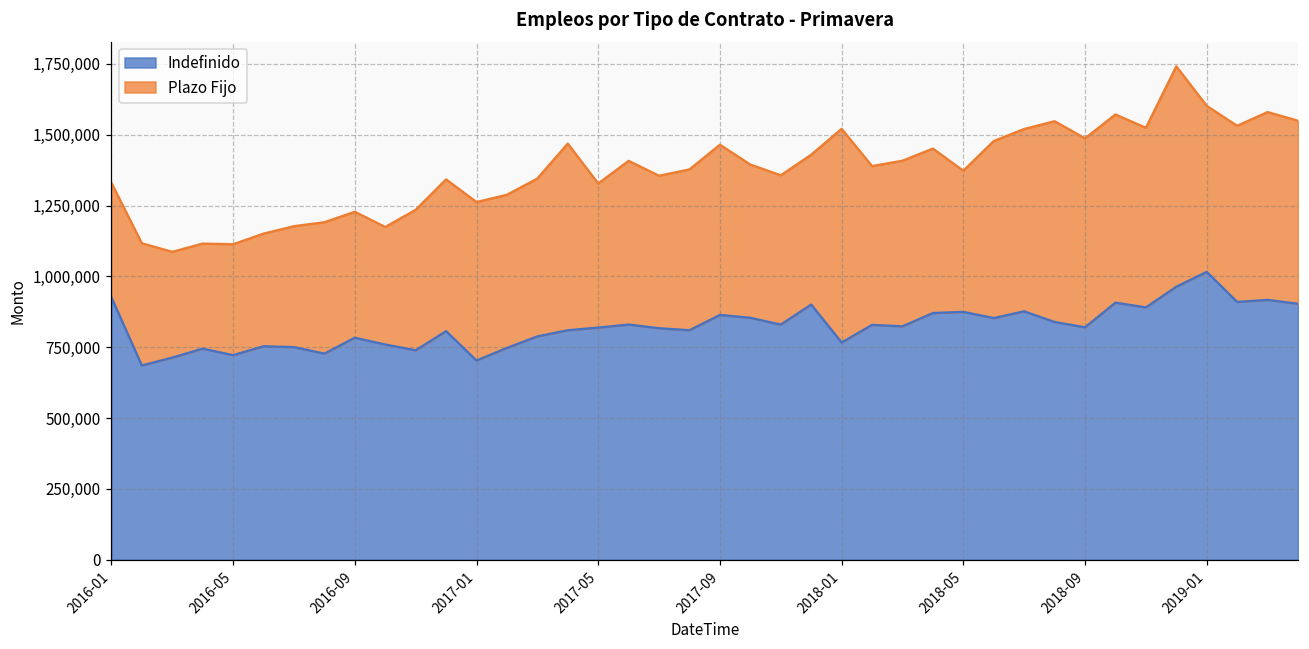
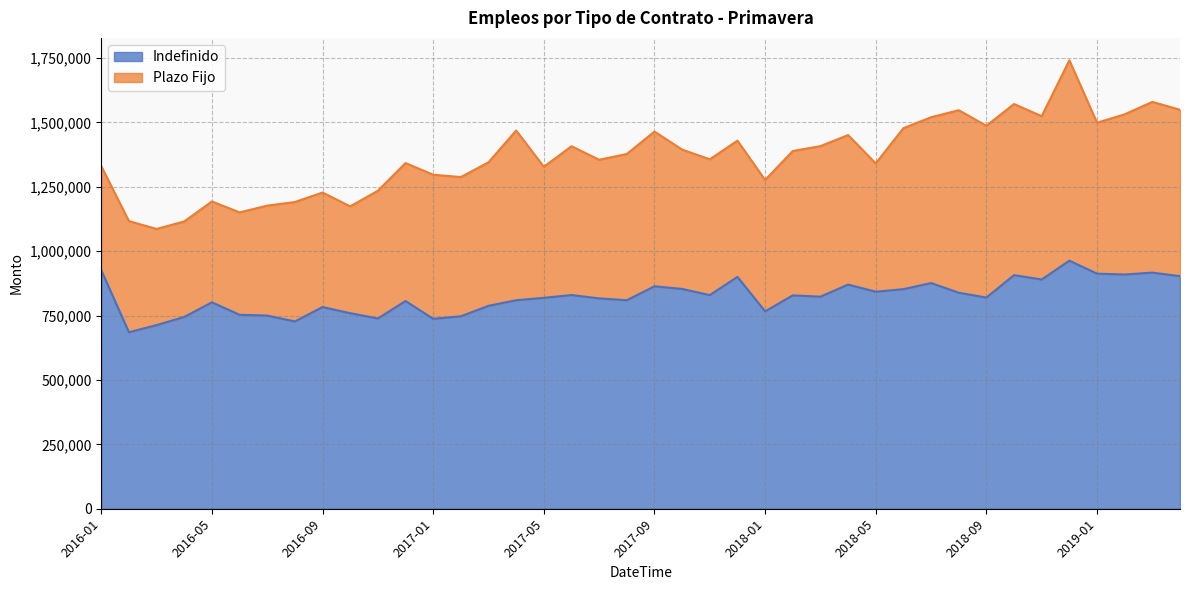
  {
    "Indefinido": {
      "2016-01": "930,000",
-     "2016-05": "720,000",
+     "2016-05": "800,000",
      "2016-09": "780,000",
-     "2017-01": "700,000",
+     "2017-01": "740,000",
      "2017-05": "820,000",
      "2017-09": "860,000",
      "2018-01": "770,000",
-     "2018-05": "870,000",
+     "2018-05": "840,000",
      "2018-09": "820,000",
-     "2019-01": "1,020,000"
+     "2019-01": "910,000"
    },
    "Plazo Fijo": {
      "2016-01": "400,000",
      "2016-05": "390,000",
      "2016-09": "440,000",
      "2017-01": "560,000",
      "2017-05": "510,000",
      "2017-09": "600,000",
-     "2018-01": "750,000",
+     "2018-01": "510,000",
      "2018-05": "500,000",
      "2018-09": "670,000",
      "2019-01": "590,000"
    }
  }
